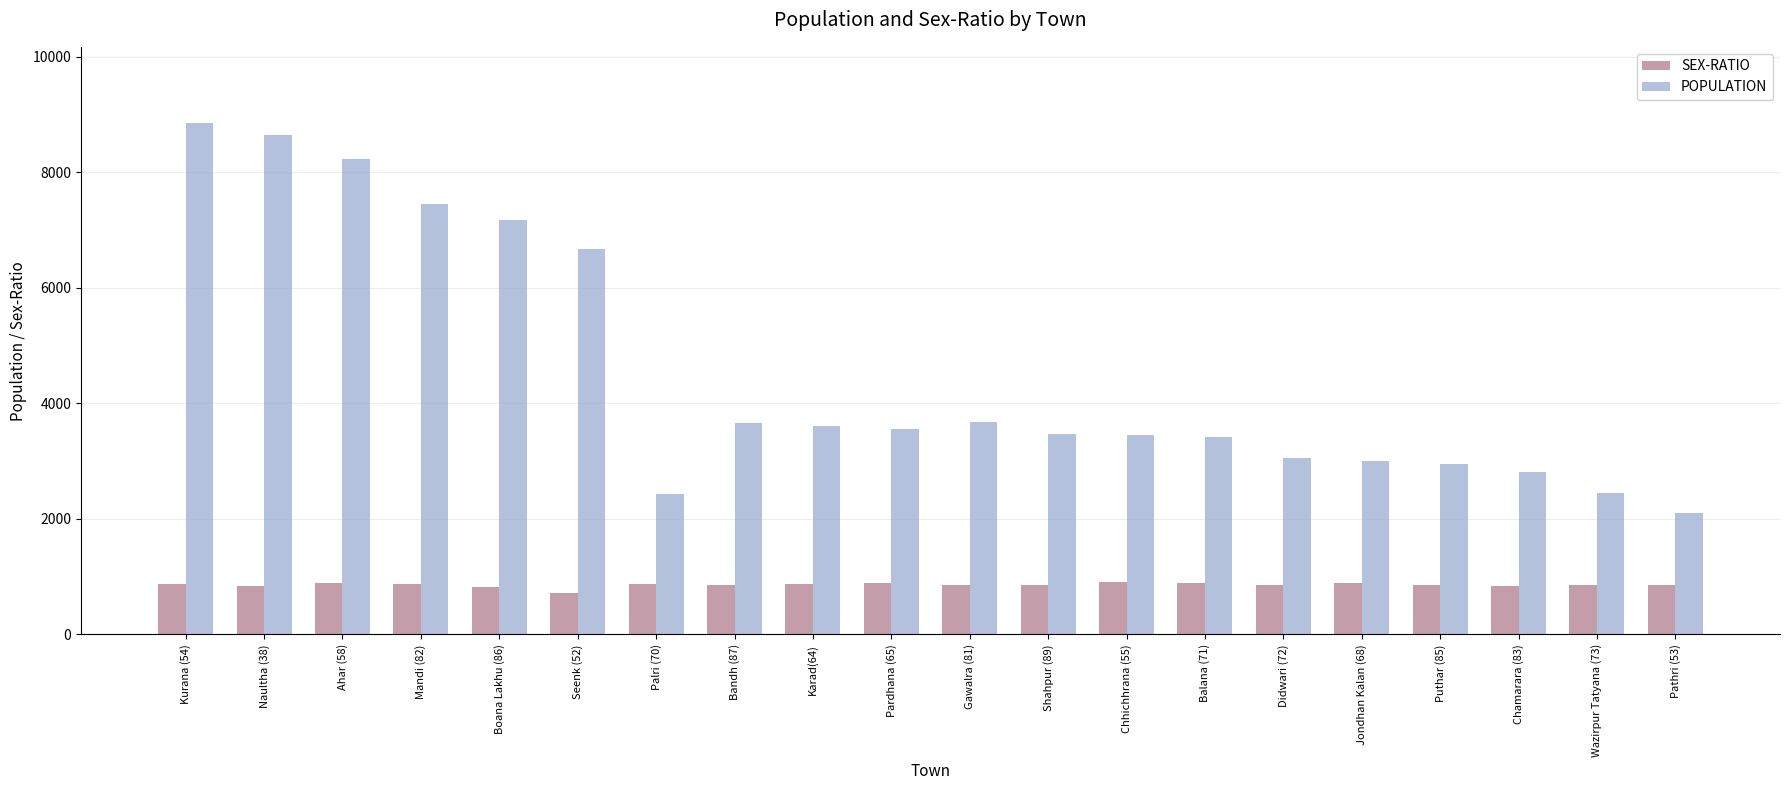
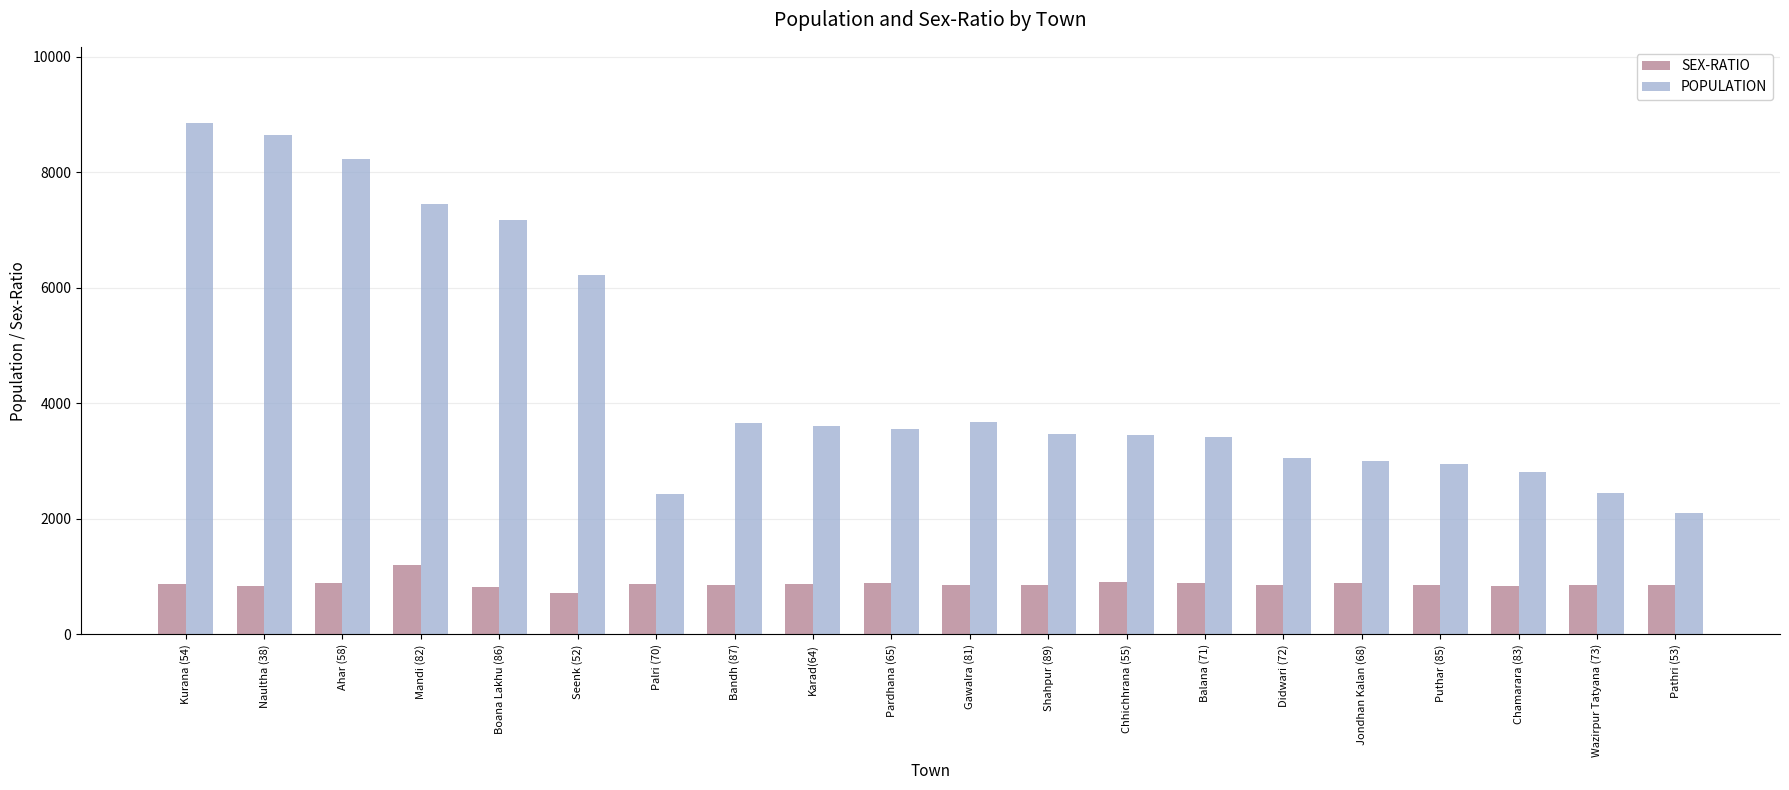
  {
    "SEX-RATIO": {
      "Kurana (54)": 900,
      "Naultha (38)": 800,
      "Ahar (58)": 900,
-     "Mandi (82)": 900,
+     "Mandi (82)": 1200,
      "Boana Lakhu (86)": 800,
      "Seenk (52)": 700,
      "Palri (70)": 900,
      "Bandh (87)": 900,
      "Karad(64)": 900,
      "Pardhana (65)": 900,
      "Gawalra (81)": 900,
      "Shahpur (89)": 900,
      "Chhichhrana (55)": 900,
      "Balana (71)": 900,
      "Didwari (72)": 900,
      "Jondhan Kalan (68)": 900,
      "Puthar (85)": 900,
      "Chamarara (83)": 800,
      "Wazirpur Tatyana (73)": 900,
      "Pathri (53)": 900
    },
    "POPULATION": {
      "Kurana (54)": 8800,
      "Naultha (38)": 8700,
      "Ahar (58)": 8200,
      "Mandi (82)": 7500,
      "Boana Lakhu (86)": 7200,
-     "Seenk (52)": 6700,
+     "Seenk (52)": 6200,
      "Palri (70)": 2400,
      "Bandh (87)": 3700,
      "Karad(64)": 3600,
      "Pardhana (65)": 3600,
      "Gawalra (81)": 3700,
      "Shahpur (89)": 3500,
      "Chhichhrana (55)": 3500,
      "Balana (71)": 3400,
      "Didwari (72)": 3100,
      "Jondhan Kalan (68)": 3000,
      "Puthar (85)": 3000,
      "Chamarara (83)": 2800,
      "Wazirpur Tatyana (73)": 2500,
      "Pathri (53)": 2100
    }
  }
